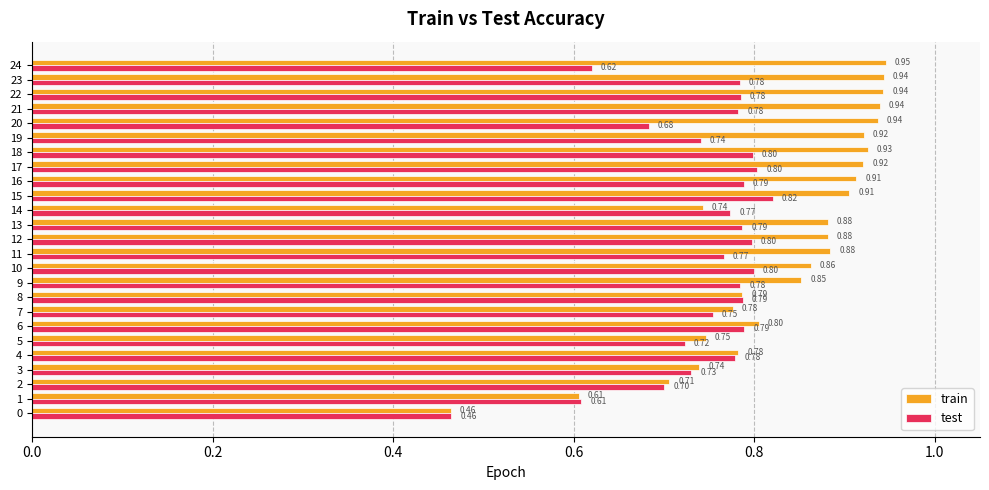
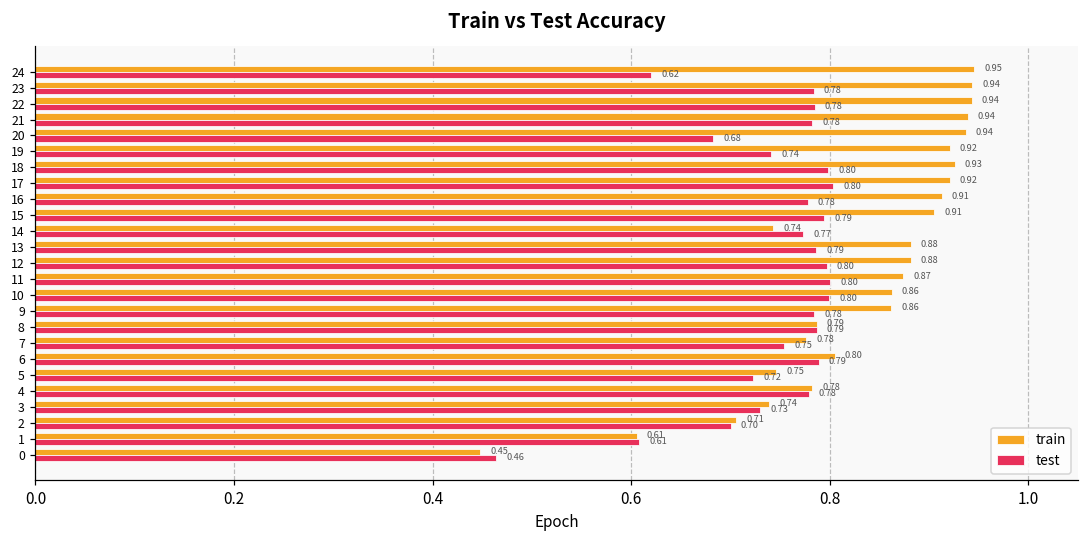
  {
    "train": {
      "24": 0.95,
      "23": 0.94,
      "22": 0.94,
      "21": 0.94,
      "20": 0.94,
      "19": 0.92,
      "18": 0.93,
      "17": 0.92,
      "16": 0.91,
      "15": 0.91,
      "14": 0.74,
      "13": 0.88,
      "12": 0.88,
-     "11": 0.88,
+     "11": 0.87,
      "10": 0.86,
-     "9": 0.85,
+     "9": 0.86,
      "7": 0.78,
      "6": 0.80,
      "5": 0.75,
-     "0": 0.46
+     "0": 0.45
    },
    "test": {
      "24": 0.62,
      "23": 0.78,
      "22": 0.78,
      "21": 0.78,
      "20": 0.68,
      "19": 0.74,
      "18": 0.80,
      "17": 0.80,
-     "16": 0.79,
-     "15": 0.82,
+     "16": 0.78,
+     "15": 0.79,
      "14": 0.77,
      "13": 0.79,
      "12": 0.80,
-     "11": 0.77,
+     "11": 0.80,
      "10": 0.80,
      "9": 0.78,
      "7": 0.75,
      "6": 0.79,
      "5": 0.72
    }
  }
